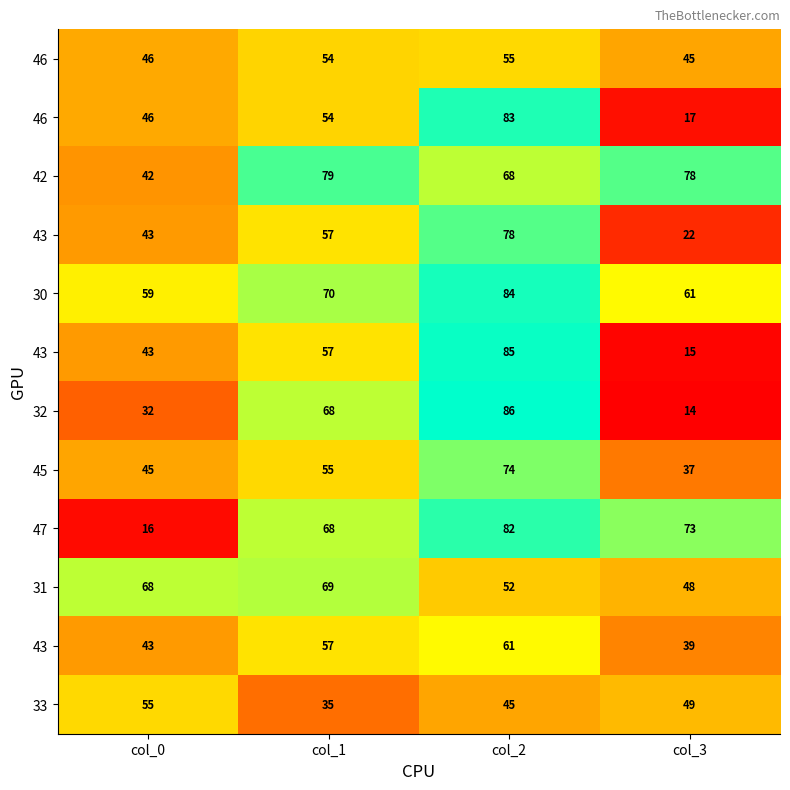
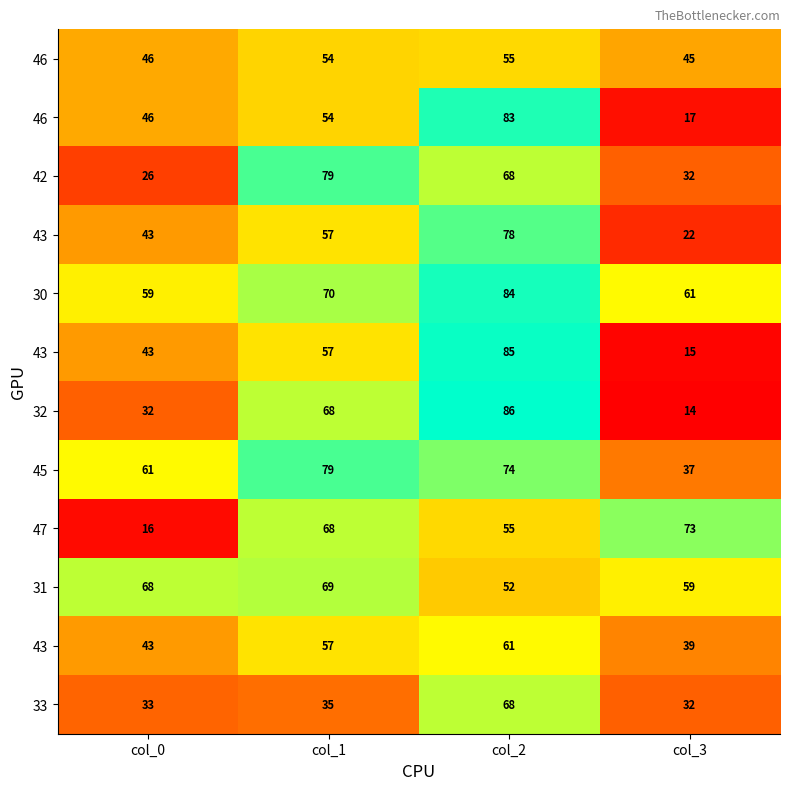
  {
    "42": {
-     "col_0": 42,
+     "col_0": 26,
      "col_1": 79,
      "col_2": 68,
-     "col_3": 78
+     "col_3": 32
    },
    "30": {
      "col_0": 59,
      "col_1": 70,
      "col_2": 84,
      "col_3": 61
    },
    "32": {
      "col_0": 32,
      "col_1": 68,
      "col_2": 86,
      "col_3": 14
    },
    "45": {
-     "col_0": 45,
-     "col_1": 55,
+     "col_0": 61,
+     "col_1": 79,
      "col_2": 74,
      "col_3": 37
    },
    "47": {
      "col_0": 16,
      "col_1": 68,
-     "col_2": 82,
+     "col_2": 55,
      "col_3": 73
    },
    "31": {
      "col_0": 68,
      "col_1": 69,
      "col_2": 52,
-     "col_3": 48
+     "col_3": 59
    },
    "33": {
-     "col_0": 55,
+     "col_0": 33,
      "col_1": 35,
-     "col_2": 45,
-     "col_3": 49
+     "col_2": 68,
+     "col_3": 32
    }
  }
